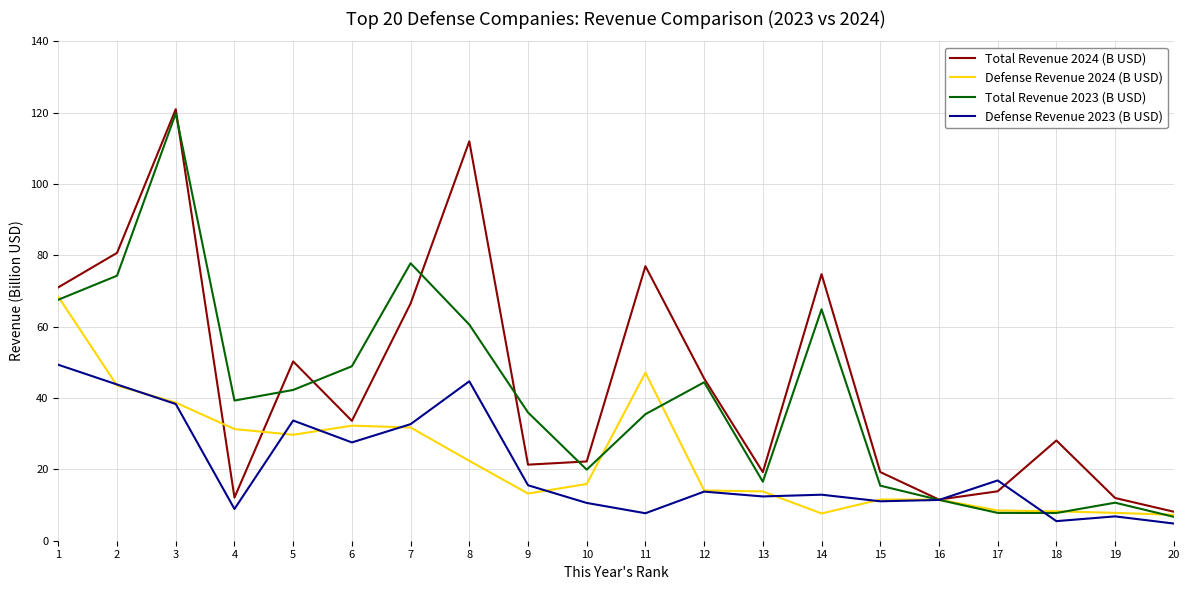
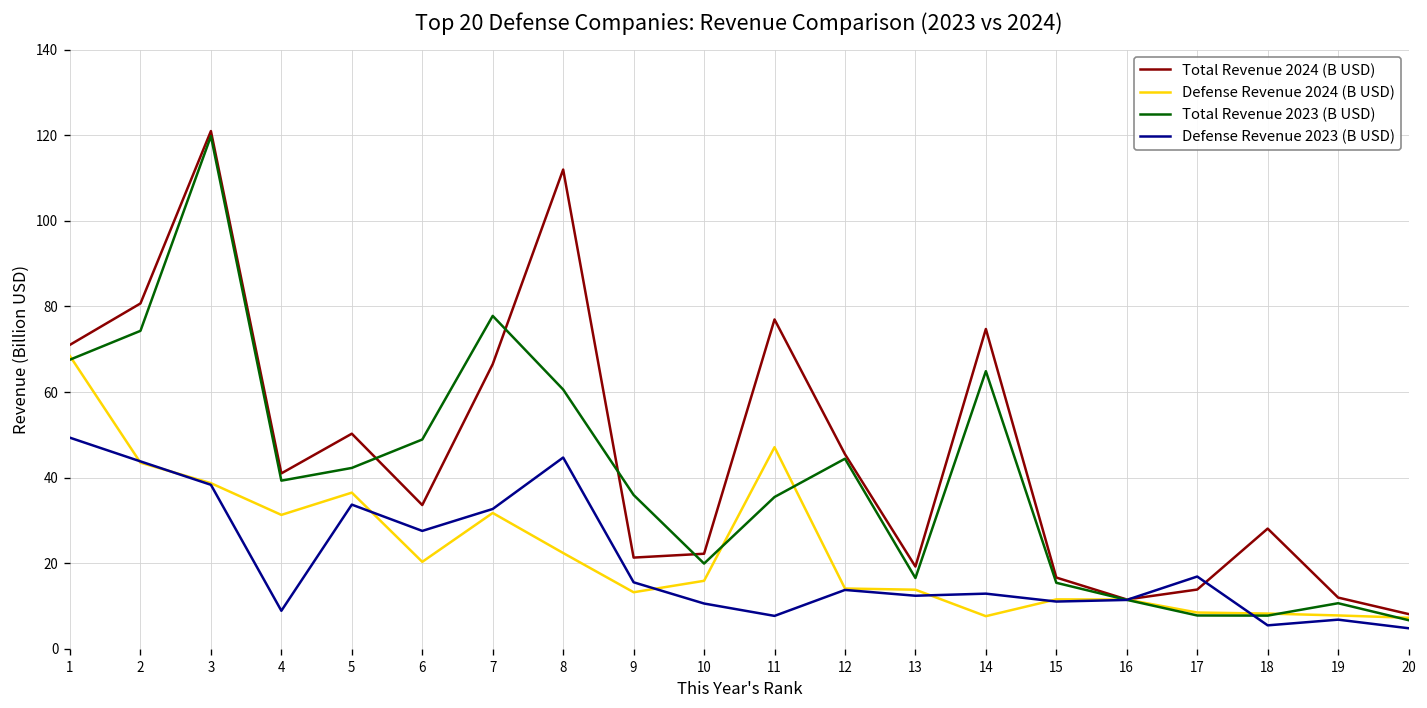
  {
    "Total Revenue 2024 (B USD)": {
      "1": 71,
      "2": 81,
      "3": 121,
-     "4": 12,
+     "4": 41,
      "5": 50,
      "6": 34,
      "7": 67,
      "8": 112,
      "9": 21,
      "10": 22,
      "11": 77,
      "12": 45,
      "13": 19,
      "14": 75,
-     "15": 19,
+     "15": 17,
      "17": 14,
      "18": 28,
      "19": 12,
      "20": 8
    },
    "Defense Revenue 2024 (B USD)": {
      "1": 68,
      "4": 31,
-     "5": 30,
-     "6": 32,
+     "5": 37,
+     "6": 20,
      "7": 32,
      "8": 22,
      "9": 13,
      "10": 16,
      "11": 47,
      "13": 14,
      "14": 8,
      "19": 8
    },
    "Total Revenue 2023 (B USD)": {
      "1": 68,
      "2": 74,
      "3": 120,
      "4": 39,
      "5": 42,
      "6": 49,
      "7": 78,
      "8": 61,
      "9": 36,
      "10": 20,
      "11": 35,
      "12": 44,
      "13": 17,
      "14": 65,
      "15": 15,
      "19": 11
    },
    "Defense Revenue 2023 (B USD)": {
      "1": 49,
      "4": 9,
      "5": 34,
      "6": 28,
      "7": 33,
      "8": 45,
      "9": 16,
      "10": 11,
      "11": 8,
      "13": 12,
      "14": 13,
      "17": 17,
      "18": 5,
      "19": 7,
      "20": 5
    }
  }
